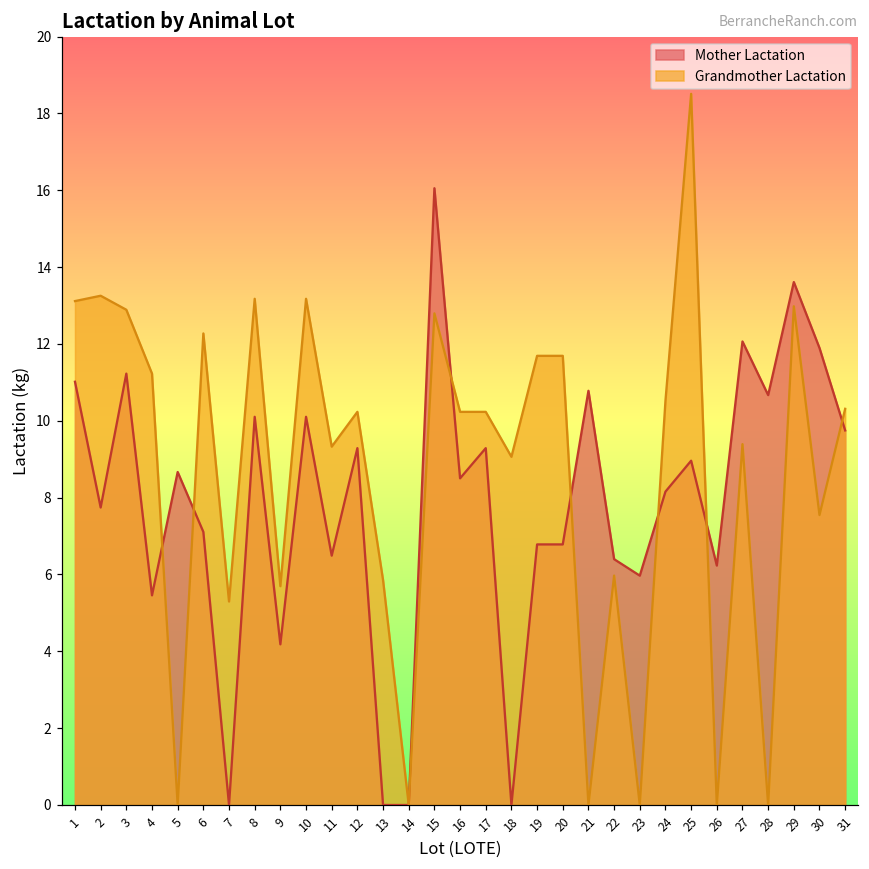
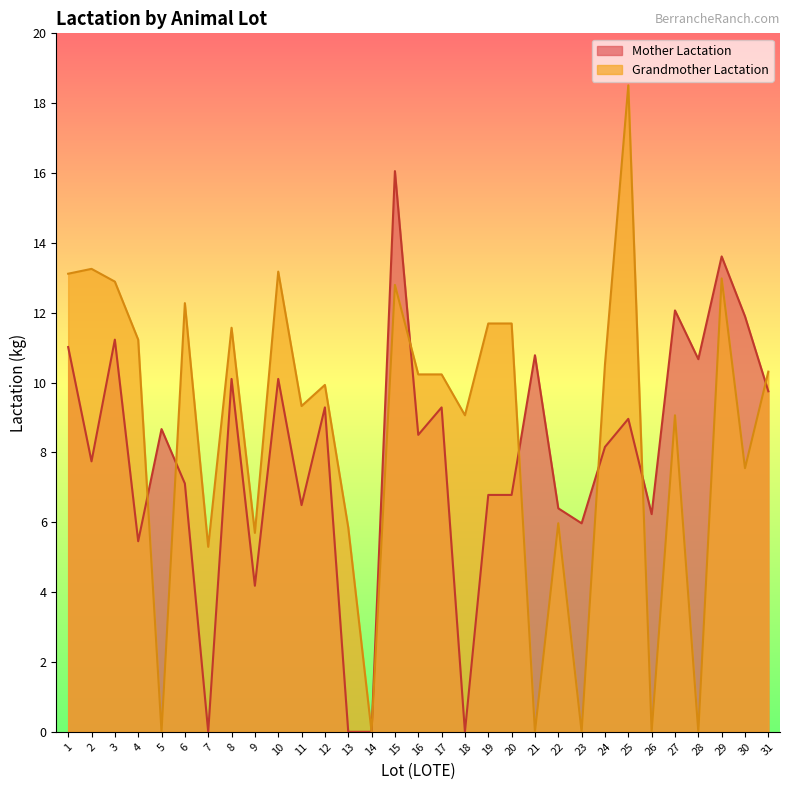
  {
    "Mother Lactation": {
      "1": 11.0,
      "2": 7.7,
      "3": 11.2,
      "4": 5.5,
      "5": 8.7,
      "6": 7.1,
      "7": 0.0,
      "8": 10.1,
      "9": 4.2,
      "10": 10.1,
      "11": 6.5,
      "12": 9.3,
      "13": 0.0,
      "15": 16.1,
      "16": 8.5,
      "17": 9.3,
      "18": 0.0,
      "19": 6.8,
      "20": 6.8,
      "21": 10.8,
      "22": 6.4,
      "23": 6.0,
      "24": 8.2,
      "25": 9.0,
      "26": 6.2,
      "27": 12.1,
      "28": 10.7,
      "29": 13.6,
      "30": 11.9,
      "31": 9.8
    },
    "Grandmother Lactation": {
      "1": 13.1,
      "2": 13.3,
      "3": 12.9,
      "4": 11.2,
      "5": 0.0,
      "6": 12.3,
      "7": 5.3,
-     "8": 13.2,
+     "8": 11.6,
      "9": 5.7,
      "10": 13.2,
      "11": 9.3,
-     "12": 10.2,
+     "12": 9.9,
      "13": 5.9,
      "15": 12.8,
      "16": 10.2,
      "17": 10.2,
      "18": 9.1,
      "19": 11.7,
      "20": 11.7,
      "21": 0.0,
      "22": 6.0,
      "23": 0.0,
      "24": 10.5,
      "25": 18.5,
      "26": 0.0,
-     "27": 9.4,
+     "27": 9.1,
      "28": 0.0,
      "29": 13.0,
      "30": 7.5,
      "31": 10.3
    }
  }
